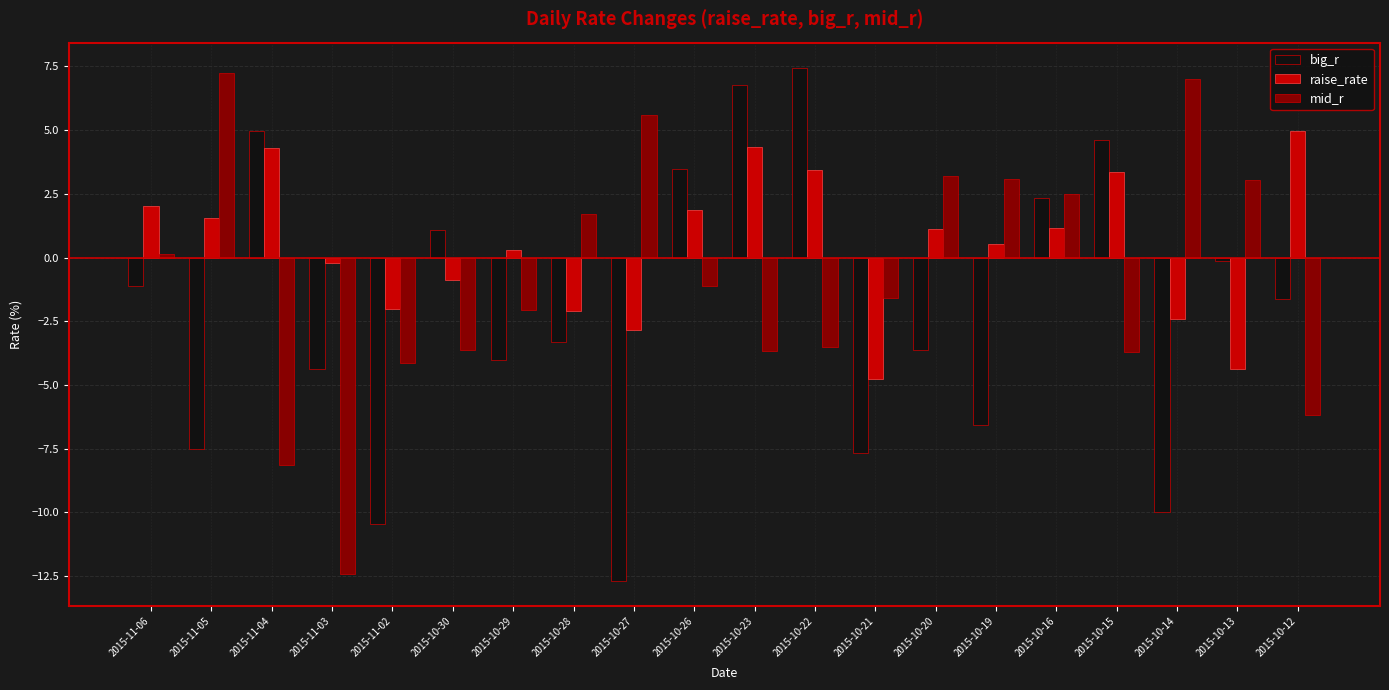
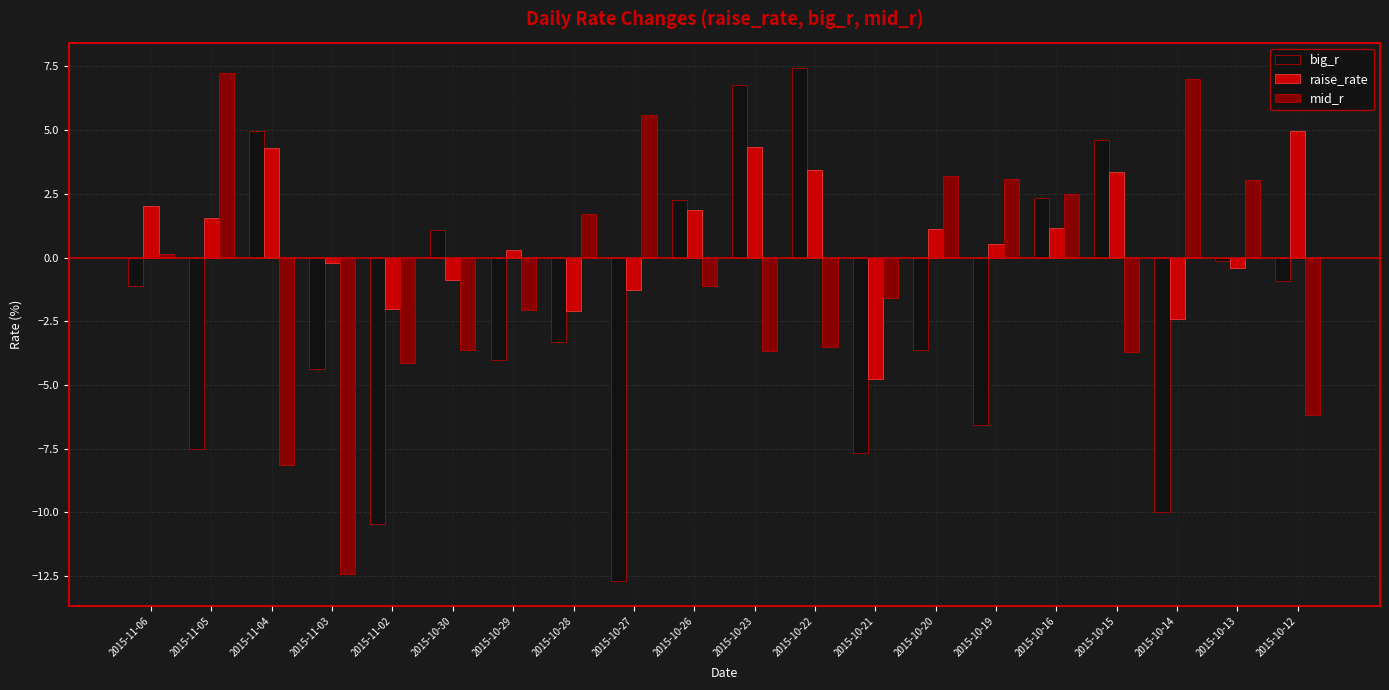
  {
    "big_r": {
      "2015-11-06": -1.1,
      "2015-11-05": -7.5,
      "2015-11-04": 5.0,
      "2015-11-03": -4.4,
      "2015-11-02": -10.5,
      "2015-10-30": 1.1,
      "2015-10-29": -4.0,
      "2015-10-28": -3.3,
      "2015-10-27": -12.7,
-     "2015-10-26": 3.5,
+     "2015-10-26": 2.3,
      "2015-10-23": 6.8,
      "2015-10-22": 7.4,
      "2015-10-21": -7.7,
      "2015-10-20": -3.6,
      "2015-10-19": -6.6,
      "2015-10-16": 2.4,
      "2015-10-15": 4.6,
      "2015-10-14": -10.0,
      "2015-10-13": -0.1,
-     "2015-10-12": -1.6
+     "2015-10-12": -0.9
    },
    "raise_rate": {
      "2015-11-06": 2.0,
      "2015-11-05": 1.6,
      "2015-11-04": 4.3,
      "2015-11-03": -0.2,
      "2015-11-02": -2.0,
      "2015-10-30": -0.9,
      "2015-10-29": 0.3,
      "2015-10-28": -2.1,
-     "2015-10-27": -2.9,
+     "2015-10-27": -1.3,
      "2015-10-26": 1.9,
      "2015-10-23": 4.3,
      "2015-10-22": 3.4,
      "2015-10-21": -4.8,
      "2015-10-20": 1.1,
      "2015-10-19": 0.5,
      "2015-10-16": 1.2,
      "2015-10-15": 3.4,
      "2015-10-14": -2.4,
-     "2015-10-13": -4.4,
+     "2015-10-13": -0.4,
      "2015-10-12": 5.0
    },
    "mid_r": {
      "2015-11-06": 0.1,
      "2015-11-05": 7.3,
      "2015-11-04": -8.1,
      "2015-11-03": -12.4,
      "2015-11-02": -4.2,
      "2015-10-30": -3.6,
      "2015-10-29": -2.1,
      "2015-10-28": 1.7,
      "2015-10-27": 5.6,
      "2015-10-26": -1.1,
      "2015-10-23": -3.7,
      "2015-10-22": -3.5,
      "2015-10-21": -1.6,
      "2015-10-20": 3.2,
      "2015-10-19": 3.1,
      "2015-10-16": 2.5,
      "2015-10-15": -3.7,
      "2015-10-14": 7.0,
      "2015-10-13": 3.1,
      "2015-10-12": -6.2
    }
  }
